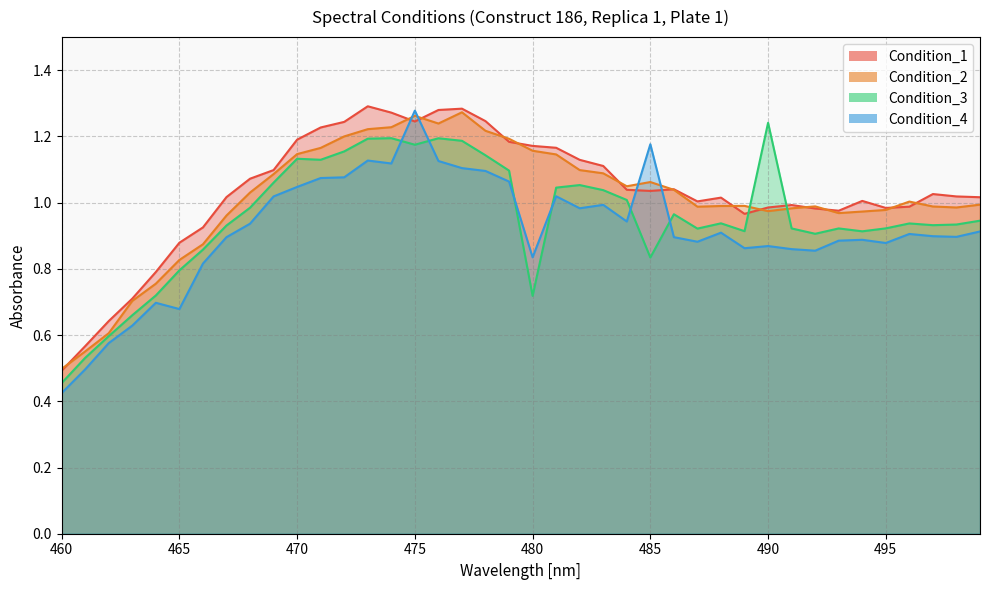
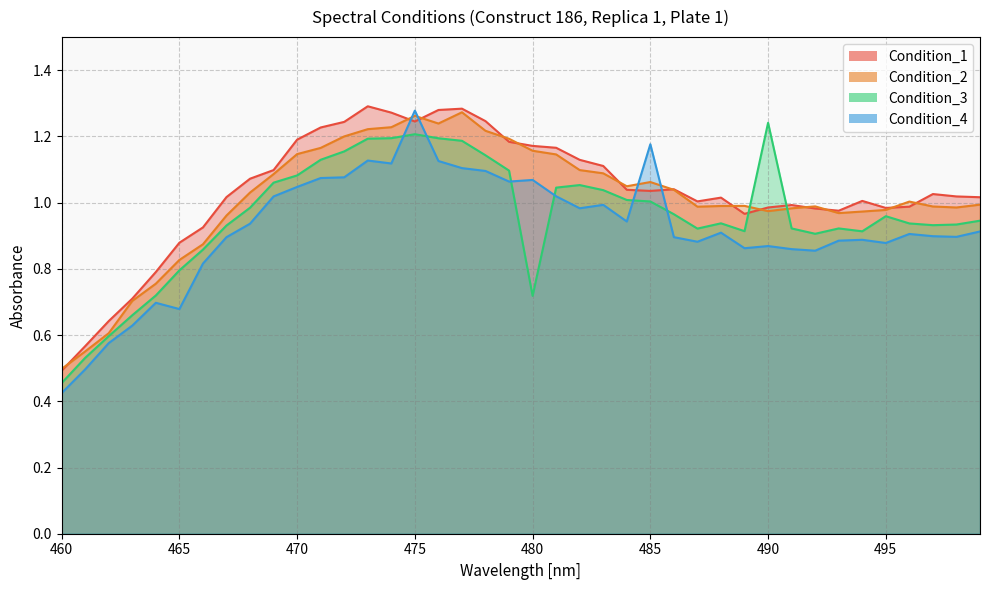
  {
    "Condition_3": {
      "460": 0.46,
      "465": 0.80,
-     "470": 1.13,
-     "475": 1.17,
+     "470": 1.08,
+     "475": 1.21,
      "480": 0.72,
-     "485": 0.83,
+     "485": 1.00,
      "490": 1.24,
-     "495": 0.92
+     "495": 0.96
    },
    "Condition_4": {
      "460": 0.42,
      "465": 0.68,
      "470": 1.05,
      "475": 1.28,
-     "480": 0.83,
+     "480": 1.07,
      "485": 1.18,
      "490": 0.87,
      "495": 0.88
    }
  }
